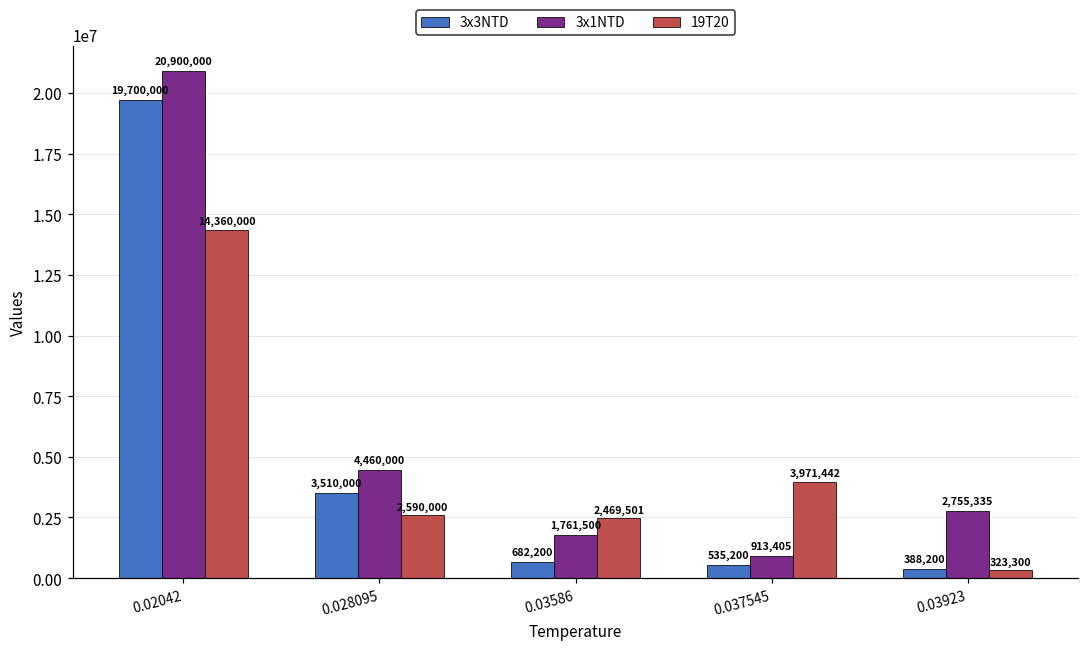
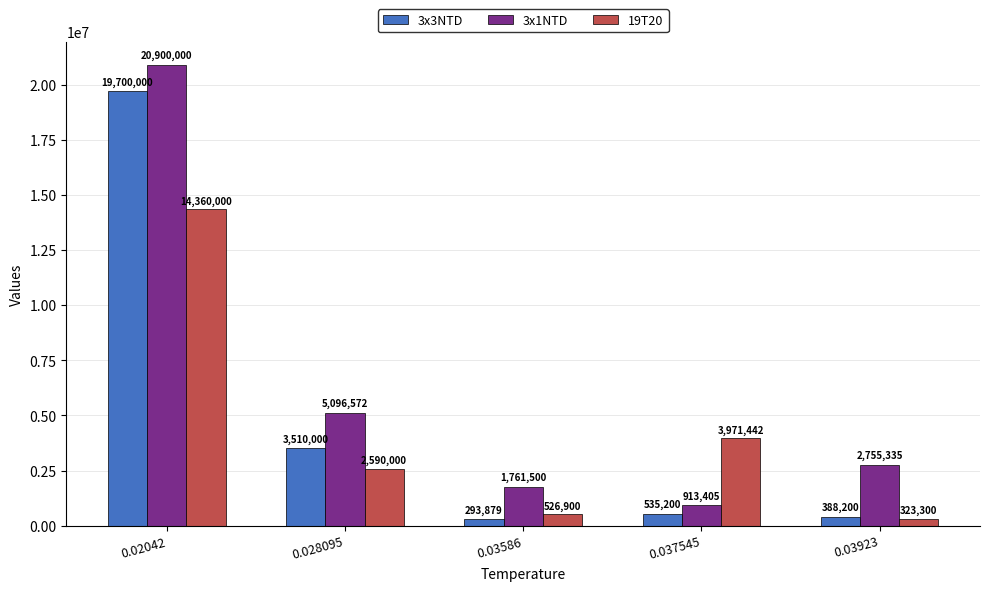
  {
    "3x3NTD": {
      "0.02042": "19,700,000",
      "0.028095": "3,510,000",
-     "0.03586": "682,200",
+     "0.03586": "293,879",
      "0.037545": "535,200",
      "0.03923": "388,200"
    },
    "3x1NTD": {
      "0.02042": "20,900,000",
-     "0.028095": "4,460,000",
+     "0.028095": "5,096,572",
      "0.03586": "1,761,500",
      "0.037545": "913,405",
      "0.03923": "2,755,335"
    },
    "19T20": {
      "0.02042": "14,360,000",
      "0.028095": "2,590,000",
-     "0.03586": "2,469,501",
+     "0.03586": "526,900",
      "0.037545": "3,971,442",
      "0.03923": "323,300"
    }
  }
